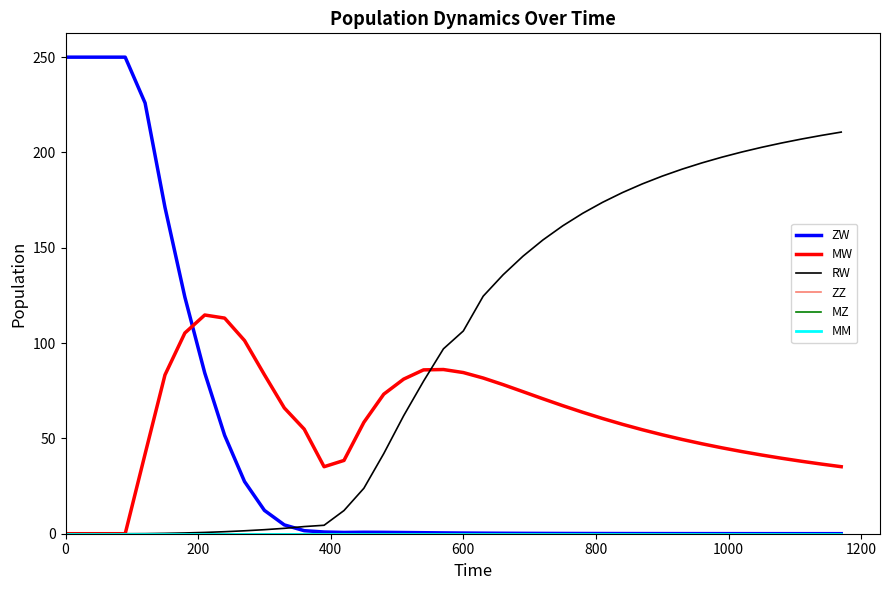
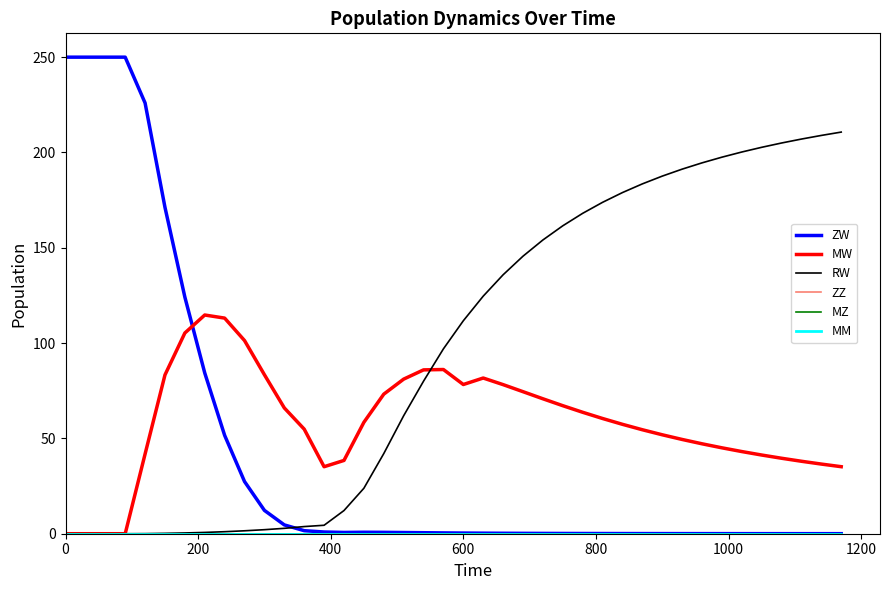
  {
    "ZW": {
      "0": 250
    },
    "MW": {
-     "600": 85
+     "600": 78
    },
    "RW": {
-     "600": 106
+     "600": 112
    }
  }
